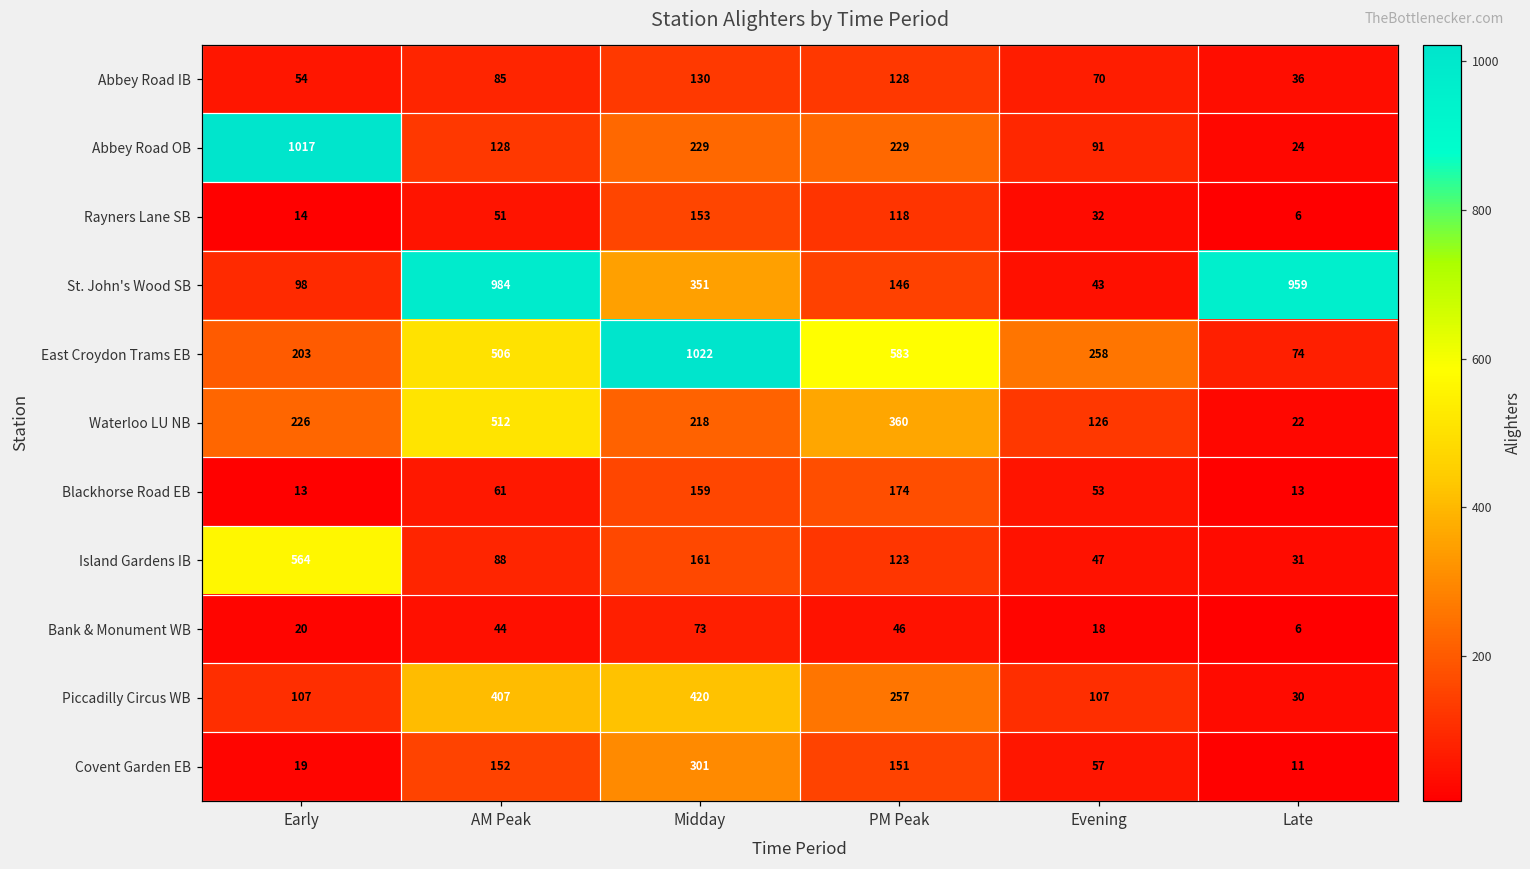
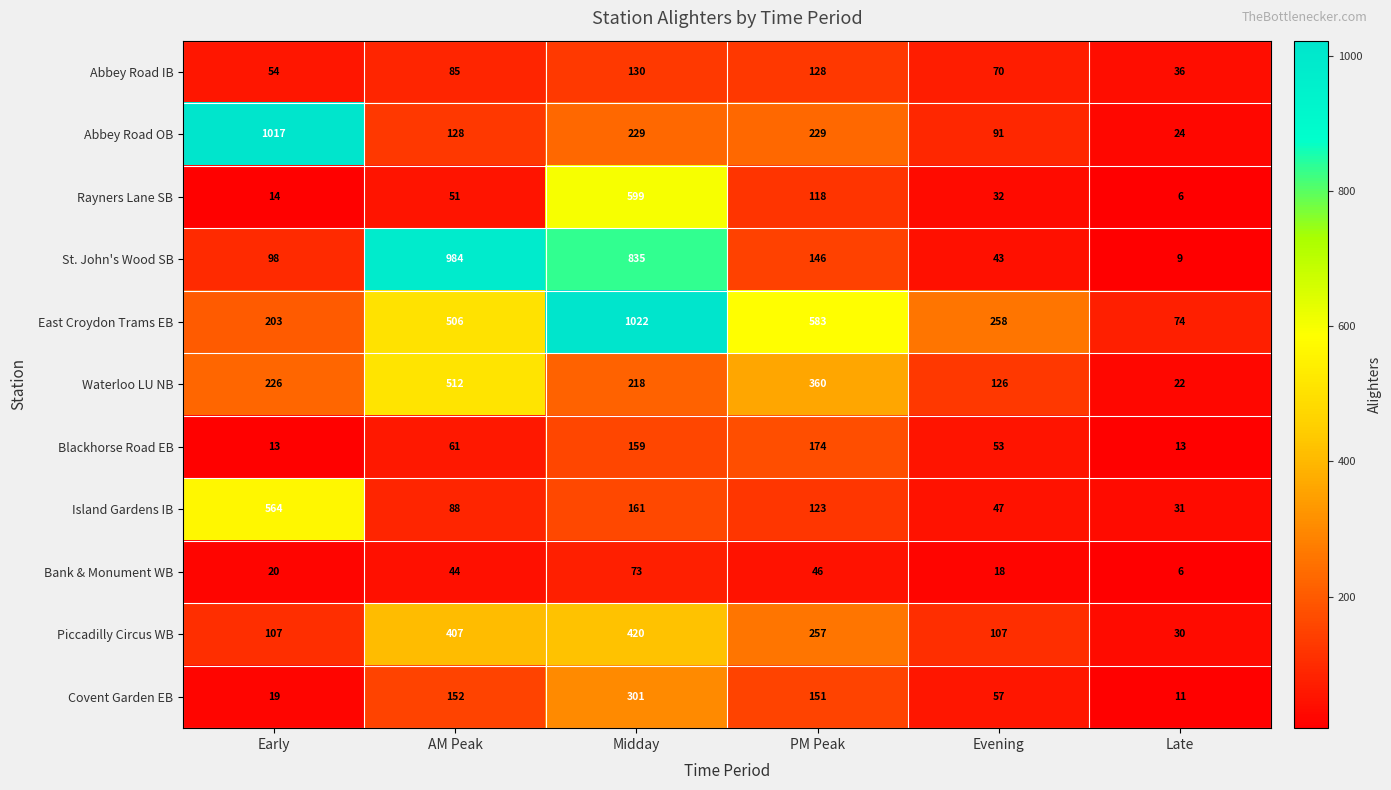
  {
    "Abbey Road IB": {
      "Early": 54,
      "AM Peak": 85,
      "Midday": 130,
      "PM Peak": 128,
      "Evening": 70,
      "Late": 36
    },
    "Abbey Road OB": {
      "Early": 1017,
      "AM Peak": 128,
      "Midday": 229,
      "PM Peak": 229,
      "Evening": 91,
      "Late": 24
    },
    "Rayners Lane SB": {
      "Early": 14,
      "AM Peak": 51,
-     "Midday": 153,
+     "Midday": 599,
      "PM Peak": 118,
      "Evening": 32,
      "Late": 6
    },
    "St. John's Wood SB": {
      "Early": 98,
      "AM Peak": 984,
-     "Midday": 351,
+     "Midday": 835,
      "PM Peak": 146,
      "Evening": 43,
-     "Late": 959
+     "Late": 9
    },
    "East Croydon Trams EB": {
      "Early": 203,
      "AM Peak": 506,
      "Midday": 1022,
      "PM Peak": 583,
      "Evening": 258,
      "Late": 74
    },
    "Waterloo LU NB": {
      "Early": 226,
      "AM Peak": 512,
      "Midday": 218,
      "PM Peak": 360,
      "Evening": 126,
      "Late": 22
    },
    "Blackhorse Road EB": {
      "Early": 13,
      "AM Peak": 61,
      "Midday": 159,
      "PM Peak": 174,
      "Evening": 53,
      "Late": 13
    },
    "Island Gardens IB": {
      "Early": 564,
      "AM Peak": 88,
      "Midday": 161,
      "PM Peak": 123,
      "Evening": 47,
      "Late": 31
    },
    "Bank & Monument WB": {
      "Early": 20,
      "AM Peak": 44,
      "Midday": 73,
      "PM Peak": 46,
      "Evening": 18,
      "Late": 6
    },
    "Piccadilly Circus WB": {
      "Early": 107,
      "AM Peak": 407,
      "Midday": 420,
      "PM Peak": 257,
      "Evening": 107,
      "Late": 30
    },
    "Covent Garden EB": {
      "Early": 19,
      "AM Peak": 152,
      "Midday": 301,
      "PM Peak": 151,
      "Evening": 57,
      "Late": 11
    }
  }
